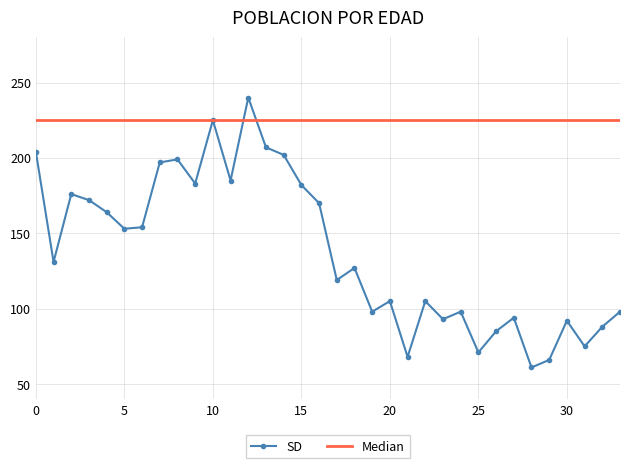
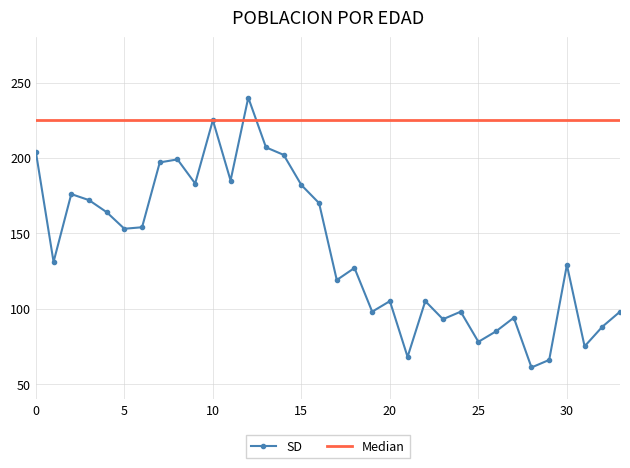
  {
    "SD": {
      "0": 204,
      "5": 153,
      "15": 182,
      "20": 105,
-     "25": 71,
-     "30": 92
+     "25": 78,
+     "30": 129
    },
    "Median": {
      "0": 225,
      "5": 225,
      "15": 225,
      "20": 225,
      "25": 225,
      "30": 225
    }
  }
